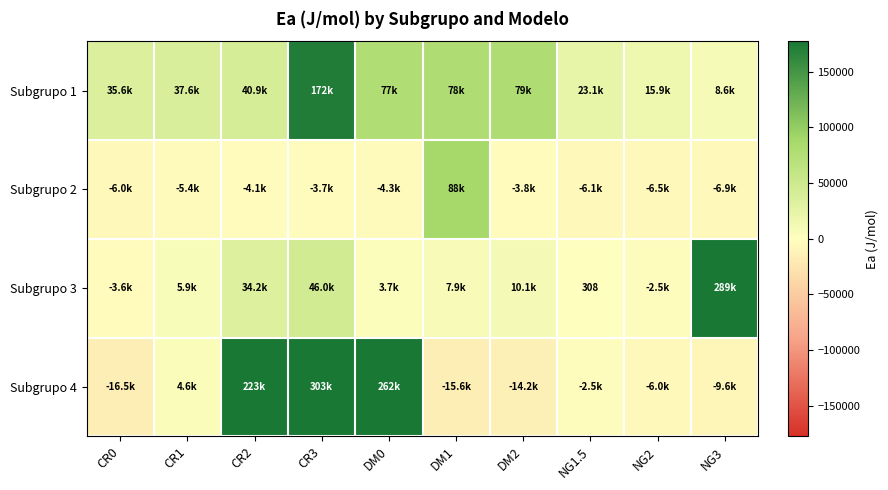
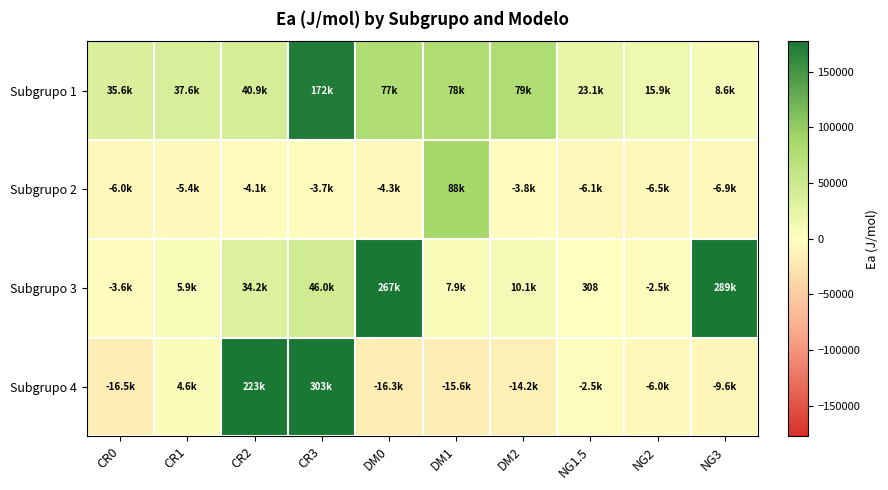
  {
    "Subgrupo 1": {
      "CR0": "35.6k",
      "CR1": "37.6k",
      "CR2": "40.9k",
      "CR3": "172k",
      "DM0": "77k",
      "DM1": "78k",
      "DM2": "79k",
      "NG1.5": "23.1k",
      "NG2": "15.9k",
      "NG3": "8.6k"
    },
    "Subgrupo 2": {
      "CR0": "-6.0k",
      "CR1": "-5.4k",
      "CR2": "-4.1k",
      "CR3": "-3.7k",
      "DM0": "-4.3k",
      "DM1": "88k",
      "DM2": "-3.8k",
      "NG1.5": "-6.1k",
      "NG2": "-6.5k",
      "NG3": "-6.9k"
    },
    "Subgrupo 3": {
      "CR0": "-3.6k",
      "CR1": "5.9k",
      "CR2": "34.2k",
      "CR3": "46.0k",
-     "DM0": "3.7k",
+     "DM0": "267k",
      "DM1": "7.9k",
      "DM2": "10.1k",
      "NG1.5": "308",
      "NG2": "-2.5k",
      "NG3": "289k"
    },
    "Subgrupo 4": {
      "CR0": "-16.5k",
      "CR1": "4.6k",
      "CR2": "223k",
      "CR3": "303k",
-     "DM0": "262k",
+     "DM0": "-16.3k",
      "DM1": "-15.6k",
      "DM2": "-14.2k",
      "NG1.5": "-2.5k",
      "NG2": "-6.0k",
      "NG3": "-9.6k"
    }
  }
